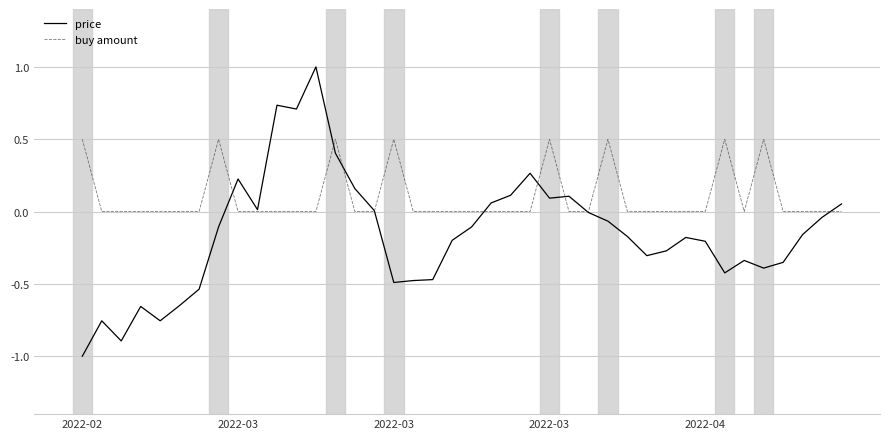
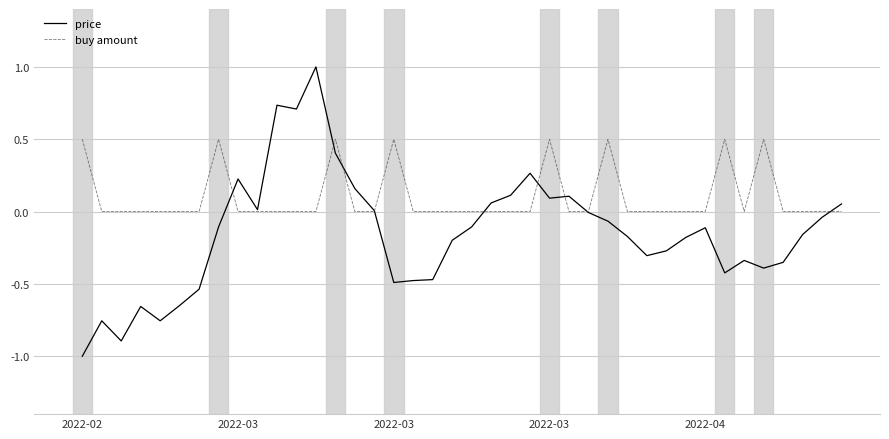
  {
    "price": {
      "2022-02": -1.00,
-     "2022-04": -0.21
+     "2022-04": -0.11
    },
    "buy amount": {
      "2022-02": 0.50,
      "2022-04": 0.00
    }
  }
